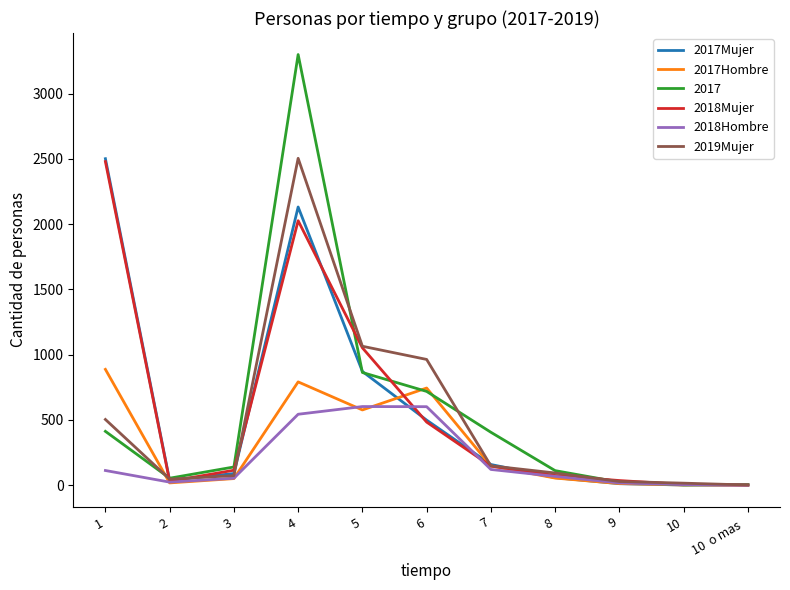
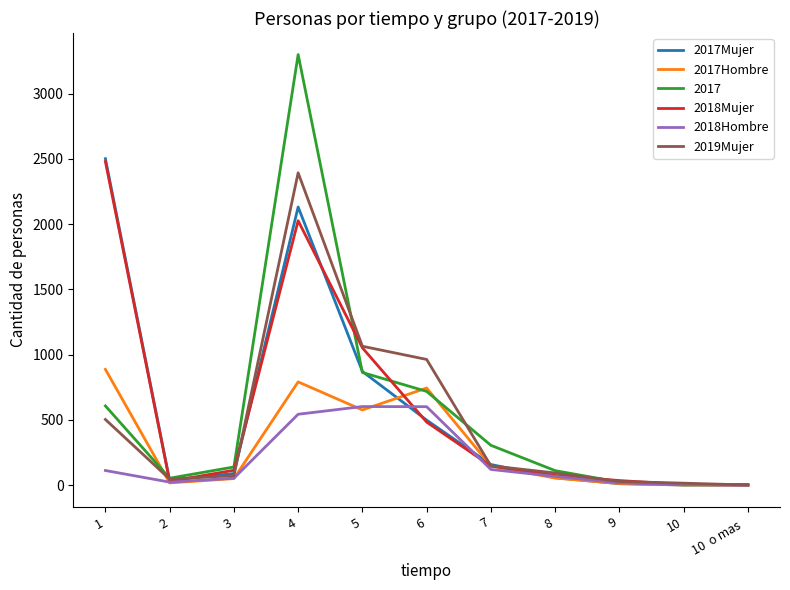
  {
    "2017Mujer": {
      "1": 2500,
      "4": 2130
    },
    "2017Hombre": {
      "1": 890,
      "4": 790,
      "5": 580,
      "6": 740
    },
    "2017": {
-     "1": 410,
+     "1": 610,
      "3": 140,
      "4": 3300,
      "6": 720,
-     "7": 410
+     "7": 310
    },
    "2018Mujer": {
      "1": 2480,
      "3": 110,
      "4": 2030
    },
    "2018Hombre": {
      "1": 110,
      "4": 540,
      "5": 600,
      "6": 600,
      "7": 120
    },
    "2019Mujer": {
      "1": 500,
-     "4": 2500,
+     "4": 2390,
      "6": 960
    }
  }
